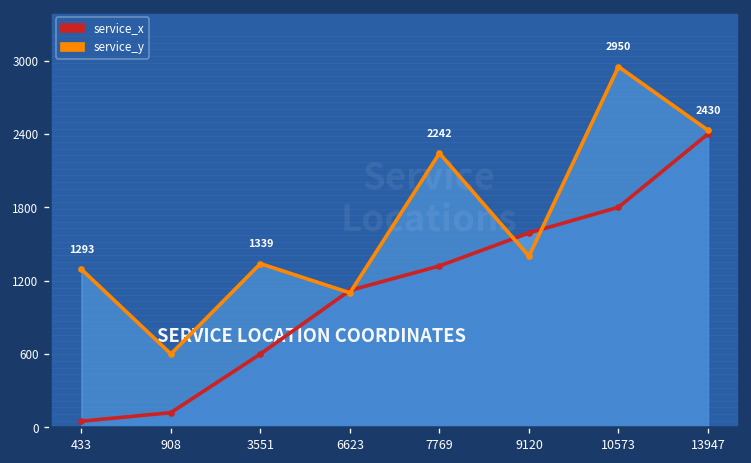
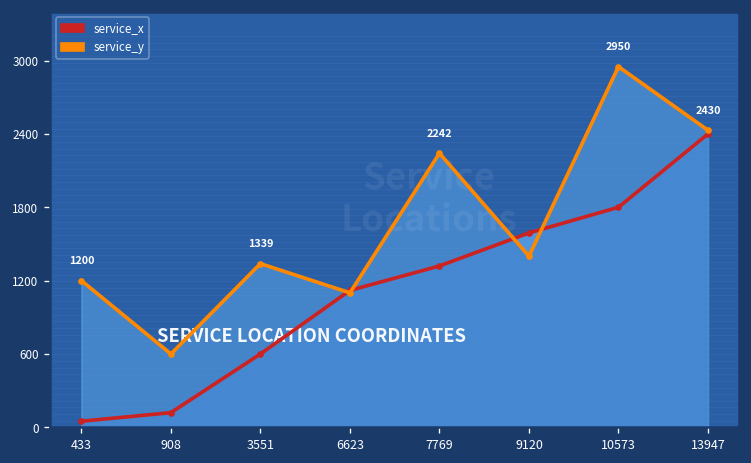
  {
    "service_y": {
-     "433": 1293
+     "433": 1200
    }
  }
